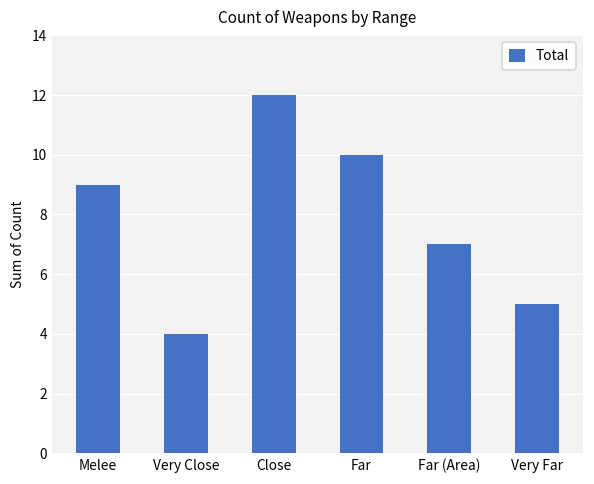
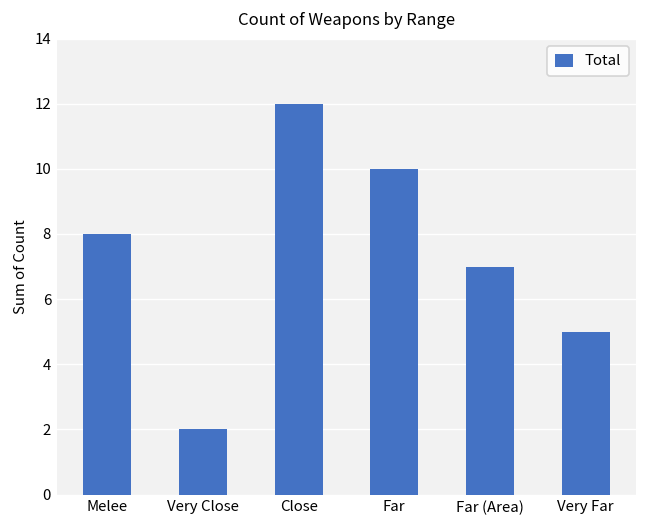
  {
-   "Melee": 9,
-   "Very Close": 4,
+   "Melee": 8,
+   "Very Close": 2,
    "Close": 12,
    "Far": 10,
    "Far (Area)": 7,
    "Very Far": 5
  }
